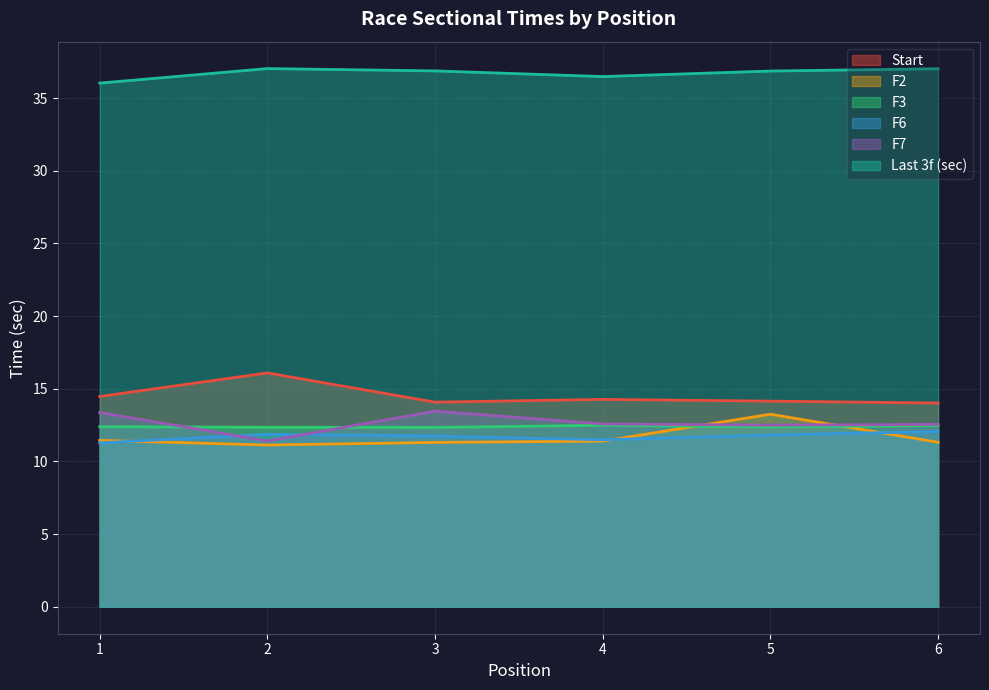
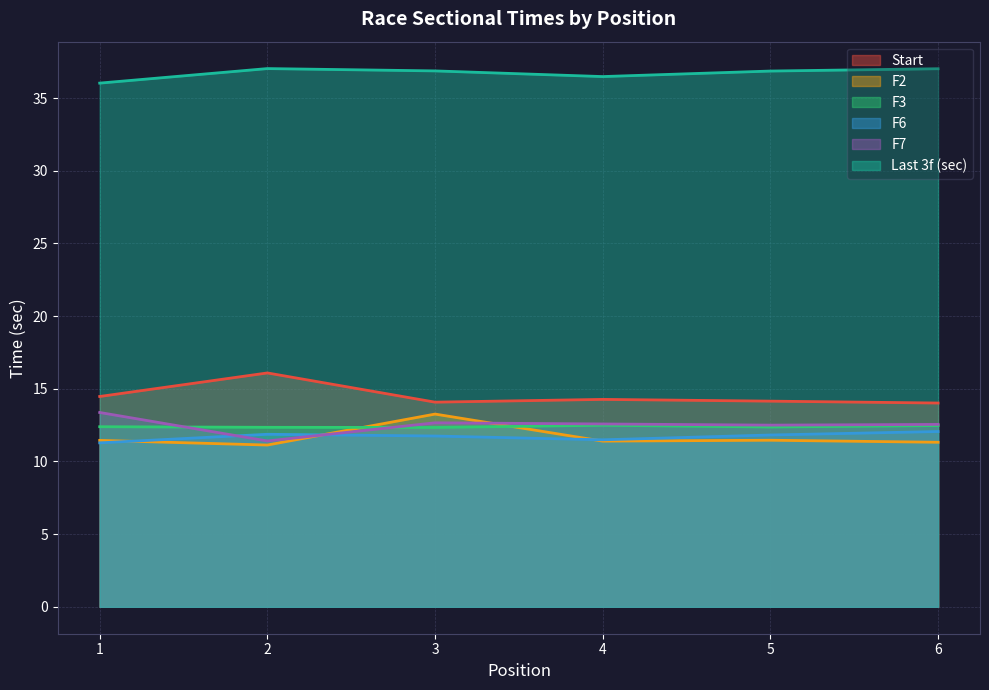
  {
    "Start": {
      "1": 14.5,
      "2": 16.1,
      "3": 14.1,
      "4": 14.3,
      "5": 14.2,
      "6": 14.0
    },
    "F2": {
      "2": 11.1,
-     "3": 11.3,
-     "5": 13.3,
+     "3": 13.3,
+     "5": 11.5,
      "6": 11.3
    },
    "F7": {
      "1": 13.4,
      "2": 11.4,
-     "3": 13.5
+     "3": 12.7
    }
  }
